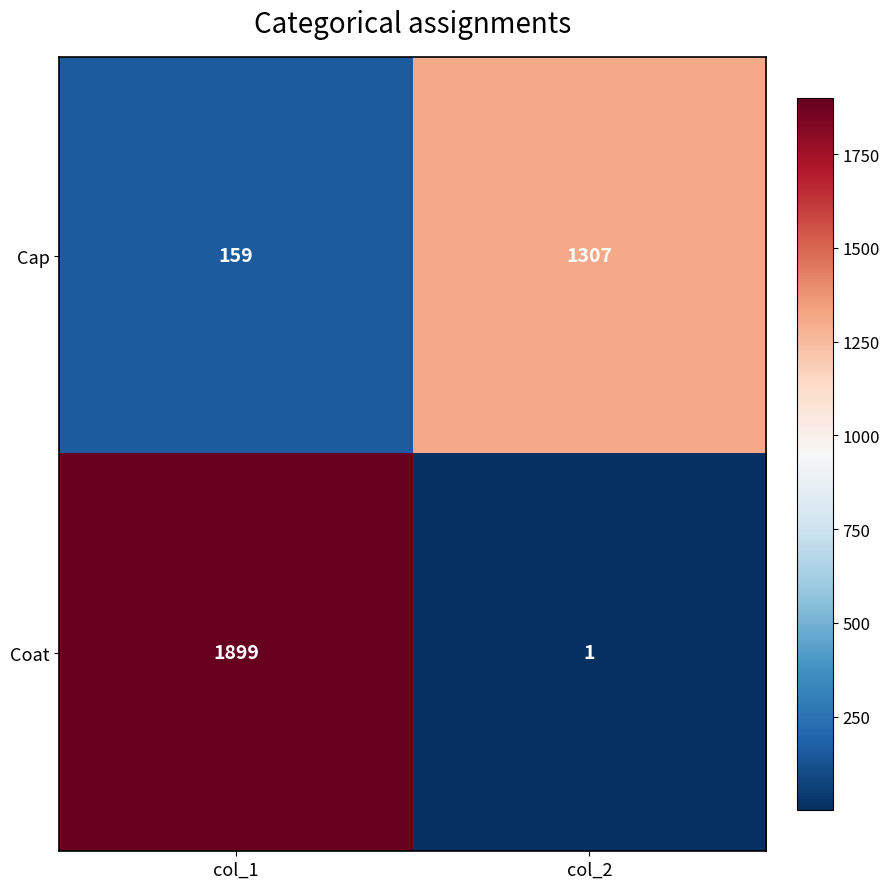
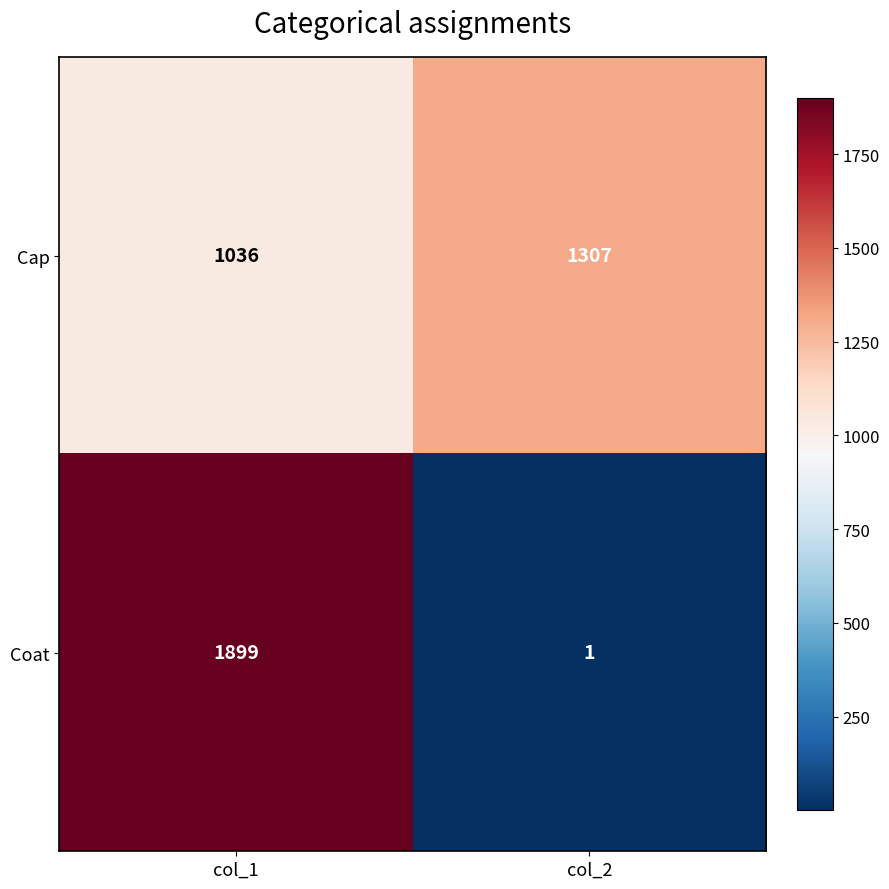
  {
    "Cap": {
-     "col_1": 159,
+     "col_1": 1036,
      "col_2": 1307
    },
    "Coat": {
      "col_1": 1899,
      "col_2": 1
    }
  }
